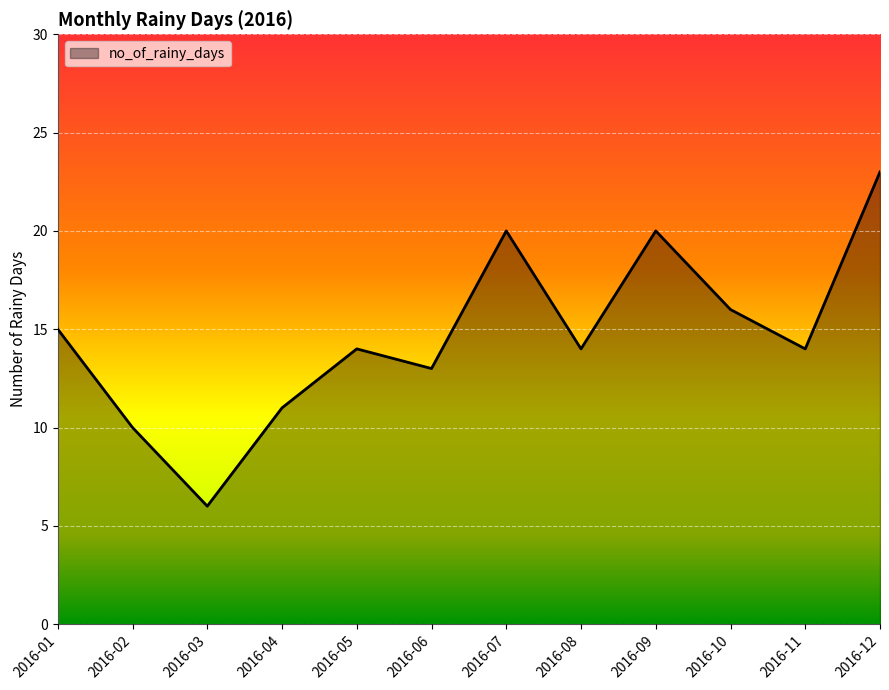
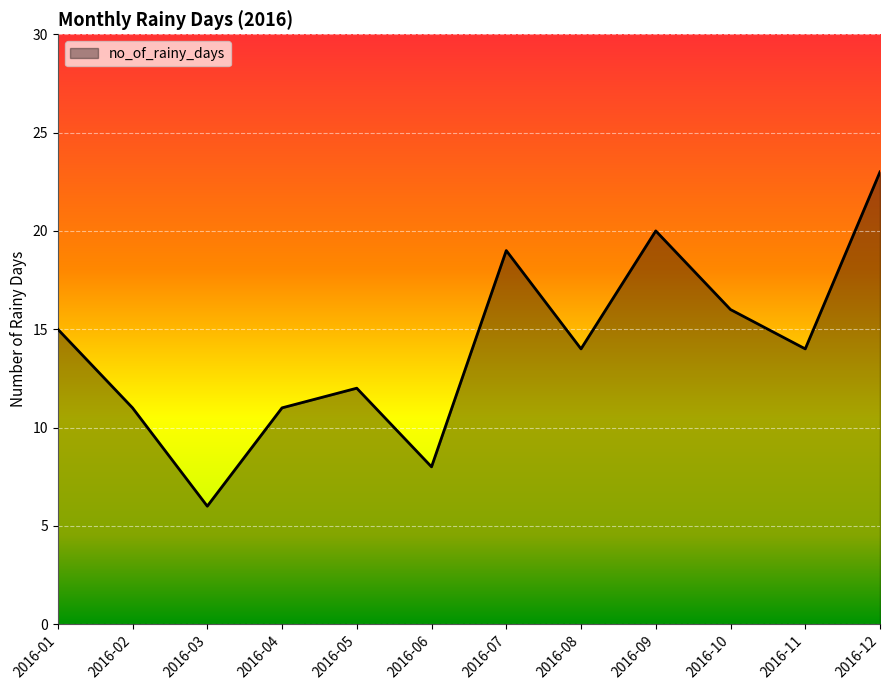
  {
    "2016-01": 15,
-   "2016-02": 10,
+   "2016-02": 11,
    "2016-03": 6,
    "2016-04": 11,
-   "2016-05": 14,
-   "2016-06": 13,
-   "2016-07": 20,
+   "2016-05": 12,
+   "2016-06": 8,
+   "2016-07": 19,
    "2016-08": 14,
    "2016-09": 20,
    "2016-10": 16,
    "2016-11": 14,
    "2016-12": 23
  }
